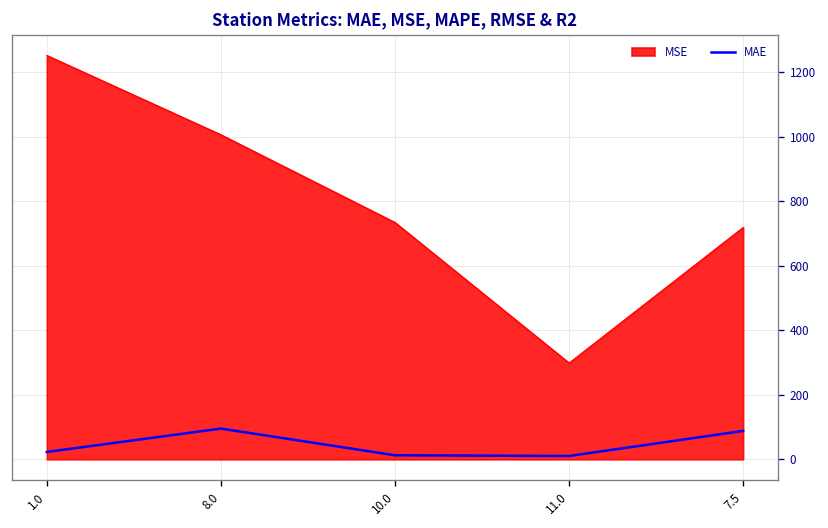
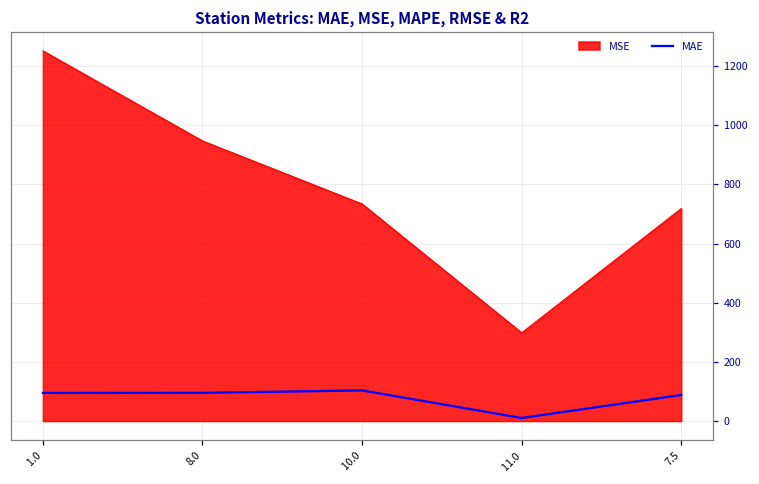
  {
    "MSE": {
      "1.0": 1250,
-     "8.0": 1010,
+     "8.0": 950,
      "10.0": 730,
      "11.0": 300,
      "7.5": 720
    },
    "MAE": {
-     "1.0": 20,
+     "1.0": 100,
      "8.0": 100,
-     "10.0": 10,
+     "10.0": 100,
      "11.0": 10,
      "7.5": 90
    }
  }
